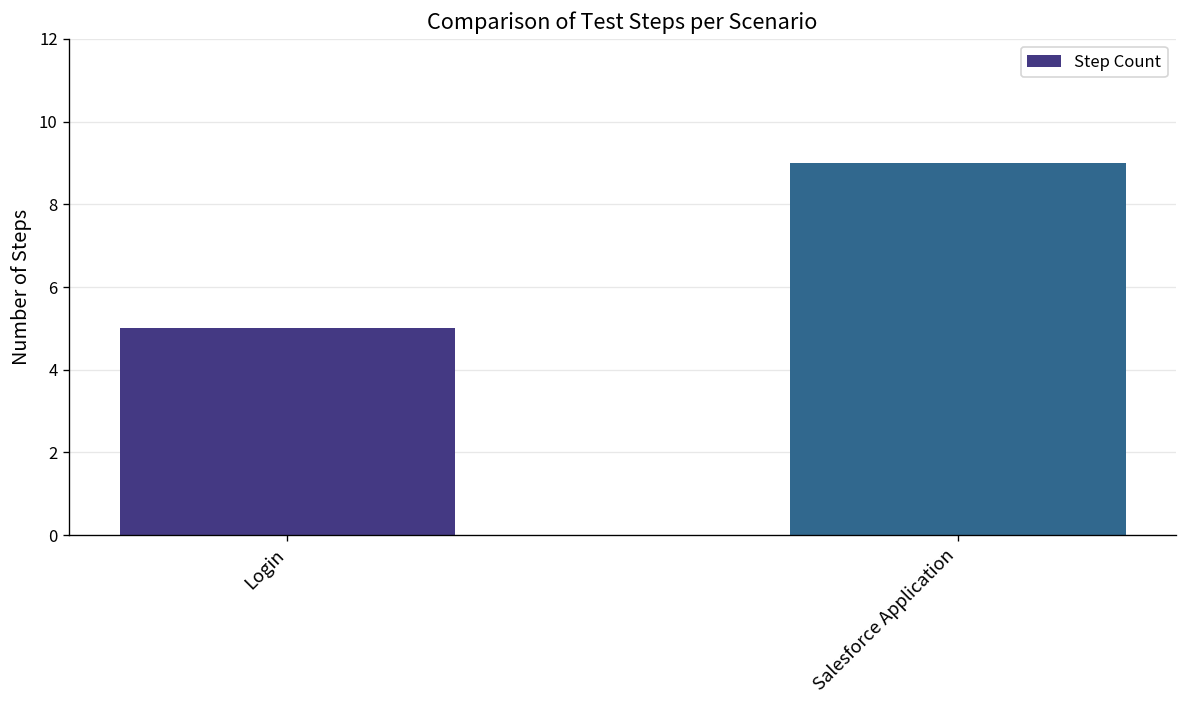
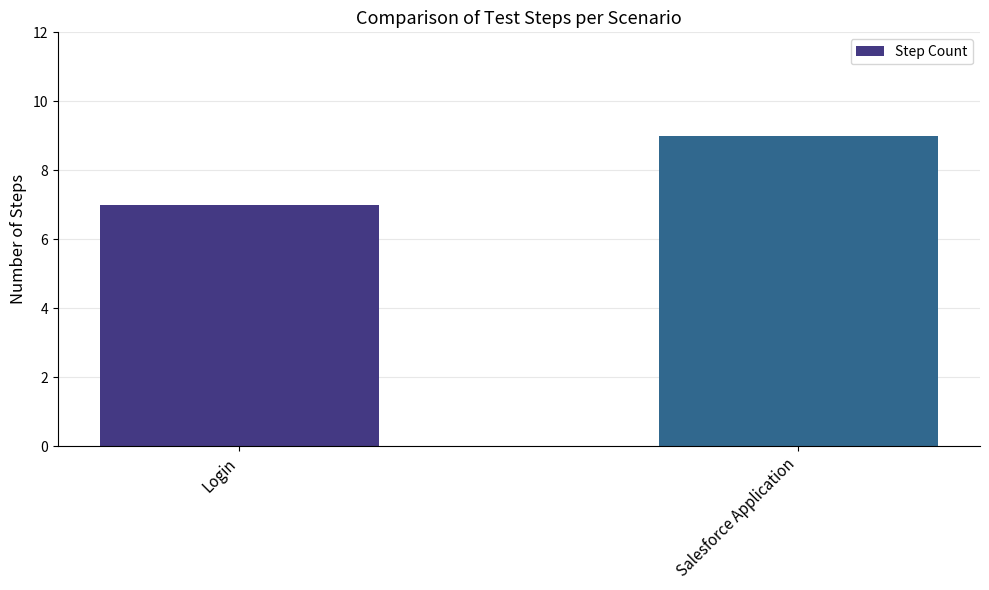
  {
-   "Login": 5,
+   "Login": 7,
    "Salesforce Application": 9
  }
